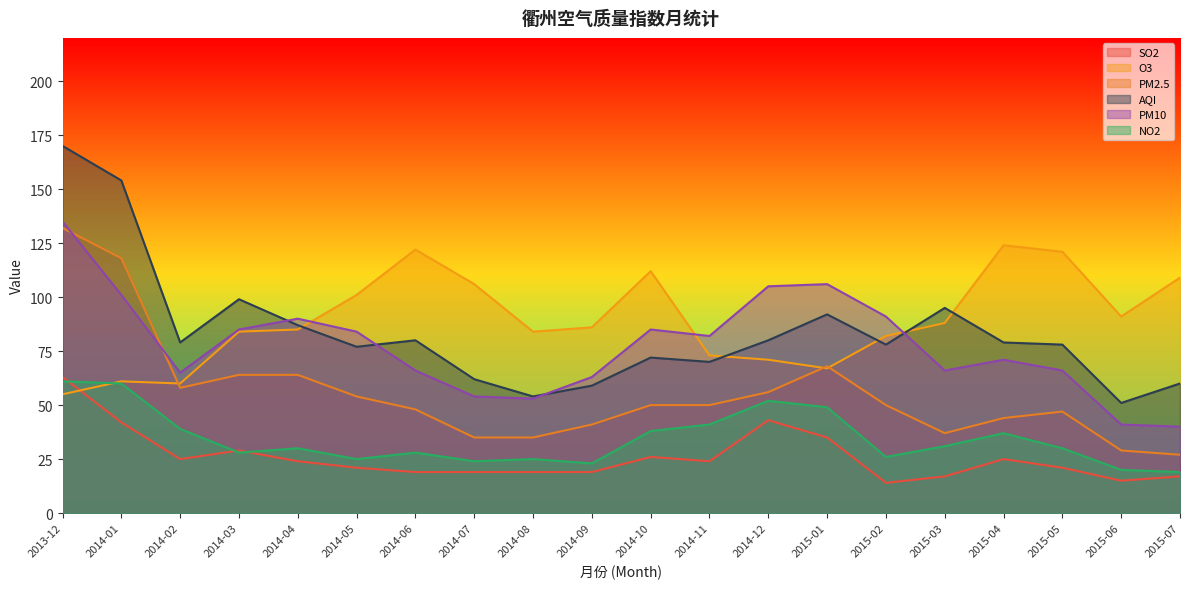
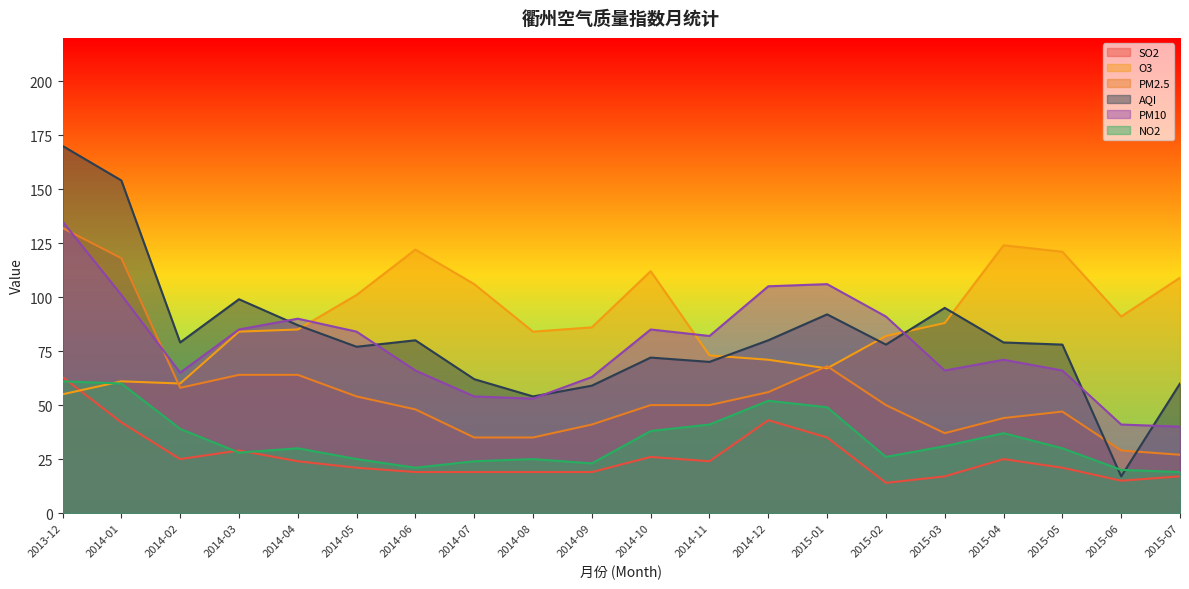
  {
    "AQI": {
      "2013-12": 170,
      "2014-01": 154,
      "2014-02": 79,
      "2014-03": 99,
      "2014-04": 87,
      "2014-05": 77,
      "2014-06": 80,
      "2014-07": 62,
      "2014-09": 59,
      "2014-10": 72,
      "2014-11": 70,
      "2014-12": 80,
      "2015-01": 92,
      "2015-02": 78,
      "2015-03": 95,
      "2015-04": 79,
      "2015-05": 78,
-     "2015-06": 51,
+     "2015-06": 17,
      "2015-07": 60
    },
    "PM10": {
      "2013-12": 135,
      "2014-01": 101,
      "2014-02": 65,
      "2014-04": 90,
      "2014-05": 84,
      "2014-06": 66,
      "2014-07": 54,
      "2014-09": 63,
      "2014-10": 85,
      "2014-11": 82,
      "2014-12": 105,
      "2015-01": 106,
      "2015-02": 91,
      "2015-03": 66,
      "2015-04": 71,
      "2015-05": 66,
      "2015-06": 41,
      "2015-07": 40
    },
    "NO2": {
      "2013-12": 61,
      "2014-02": 39,
      "2014-04": 30,
      "2014-05": 25,
-     "2014-06": 28,
+     "2014-06": 21,
      "2014-07": 24,
      "2014-08": 25,
      "2014-09": 23,
      "2014-10": 38,
      "2014-11": 41,
      "2014-12": 52,
      "2015-01": 49,
      "2015-02": 26,
      "2015-03": 31,
      "2015-04": 37,
      "2015-05": 30,
      "2015-06": 20,
      "2015-07": 19
    }
  }
